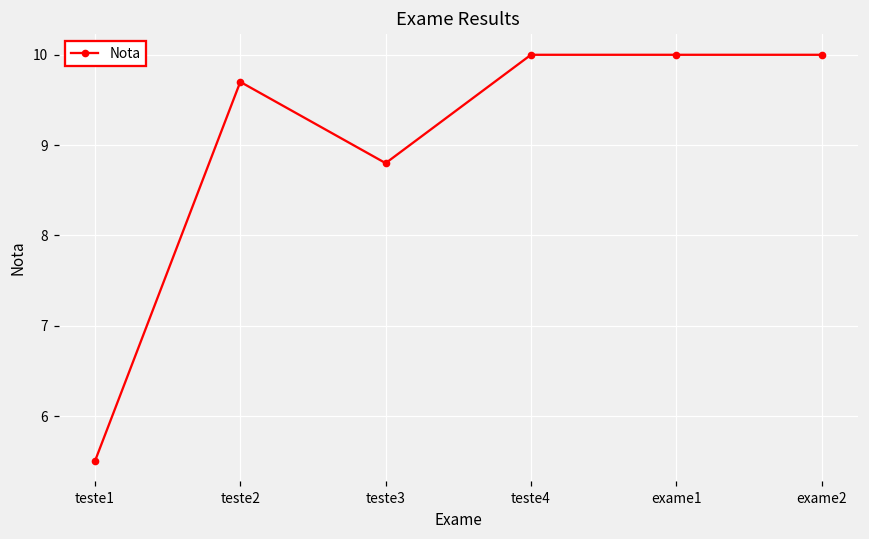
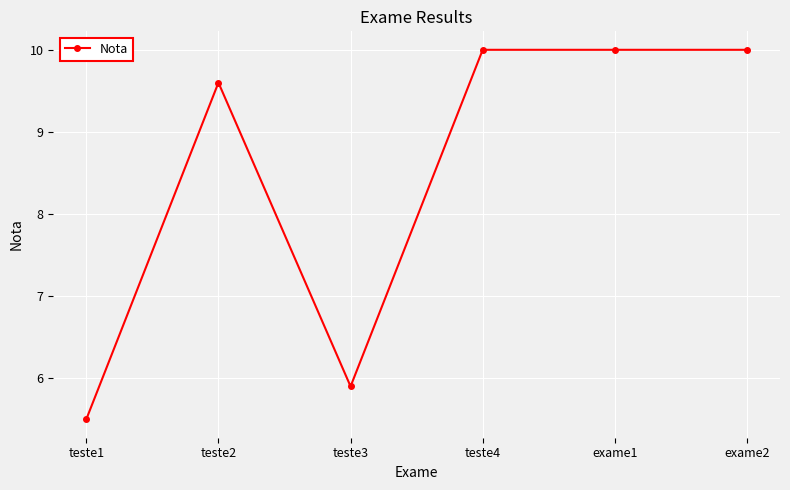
  {
    "teste1": 5.5,
-   "teste2": 9.7,
-   "teste3": 8.8,
+   "teste2": 9.6,
+   "teste3": 5.9,
    "teste4": 10.0,
    "exame1": 10.0,
    "exame2": 10.0
  }
